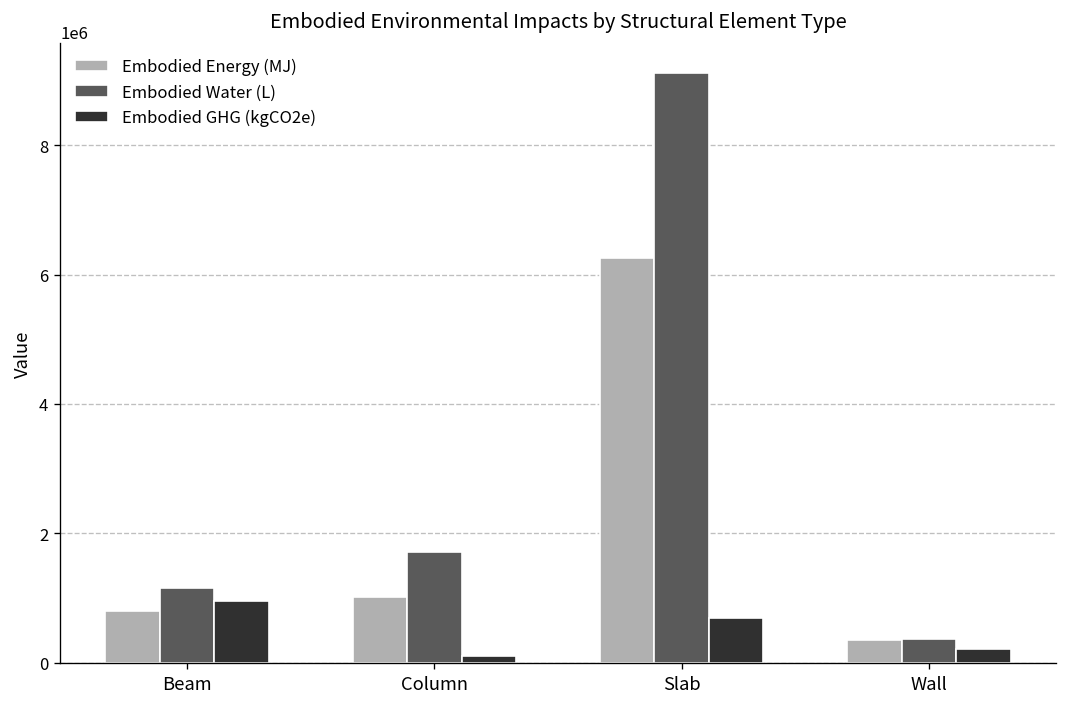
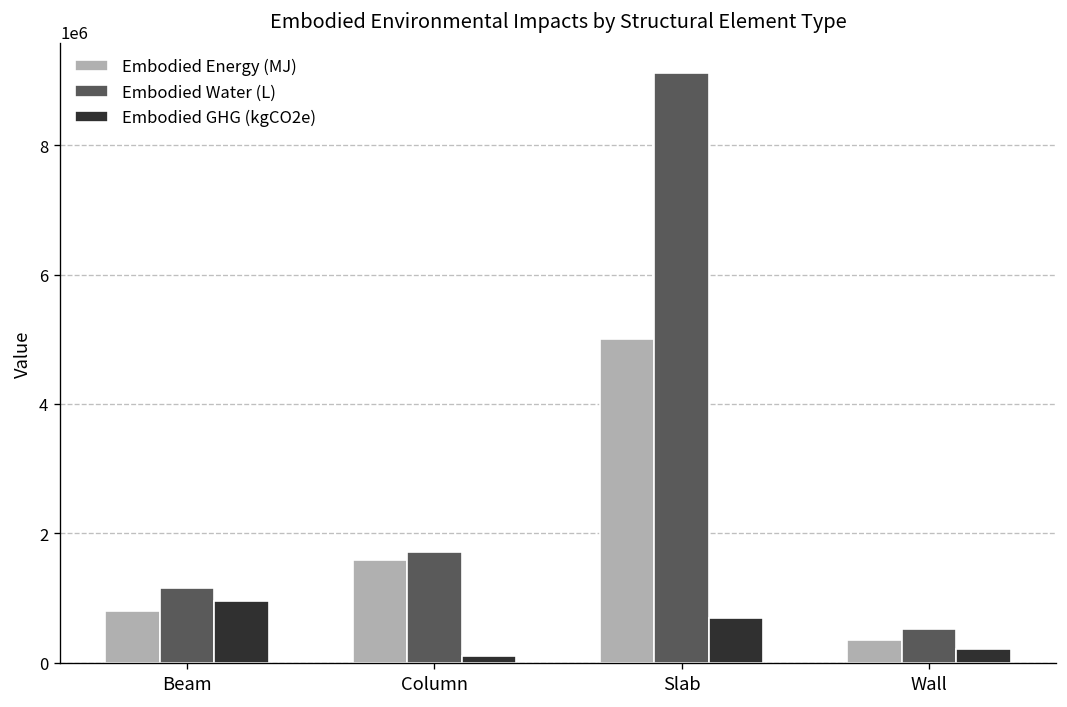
  {
    "Embodied Energy (MJ)": {
      "Beam": 800000,
-     "Column": 1000000,
-     "Slab": 6300000,
+     "Column": 1600000,
+     "Slab": 5000000,
      "Wall": 400000
    },
    "Embodied Water (L)": {
      "Beam": 1200000,
      "Column": 1700000,
      "Slab": 9100000,
-     "Wall": 400000
+     "Wall": 500000
    },
    "Embodied GHG (kgCO2e)": {
      "Beam": 1000000,
      "Column": 100000,
      "Slab": 700000,
      "Wall": 200000
    }
  }
